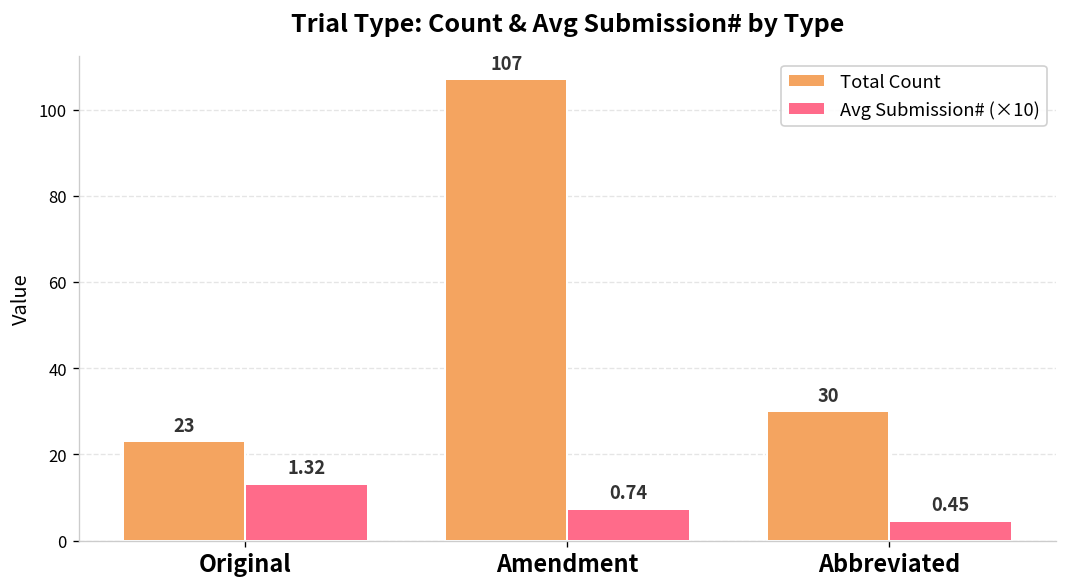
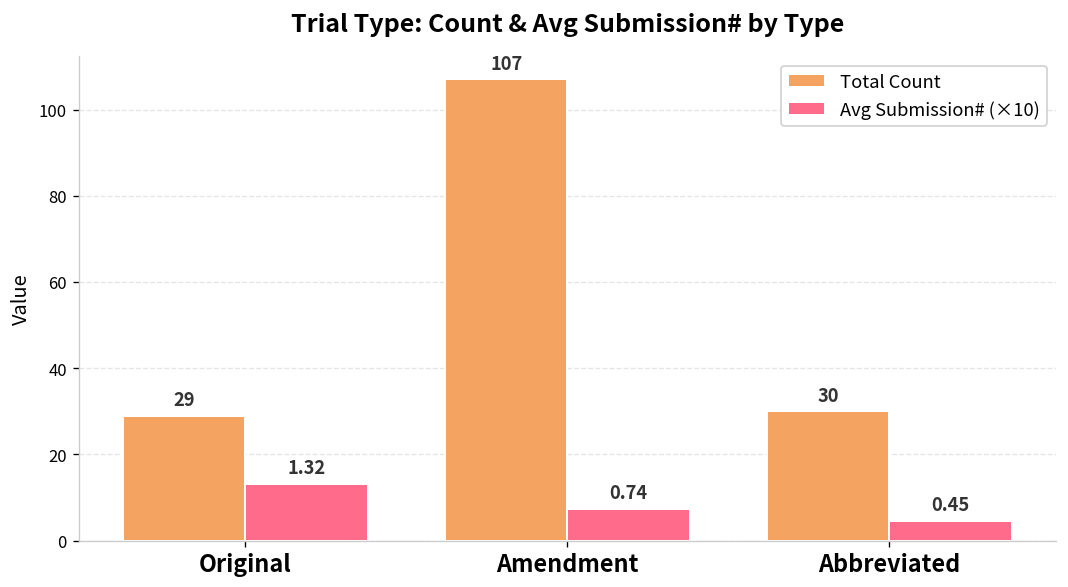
  {
    "Total Count": {
-     "Original": 23,
+     "Original": 29,
      "Amendment": 107,
      "Abbreviated": 30
    }
  }
